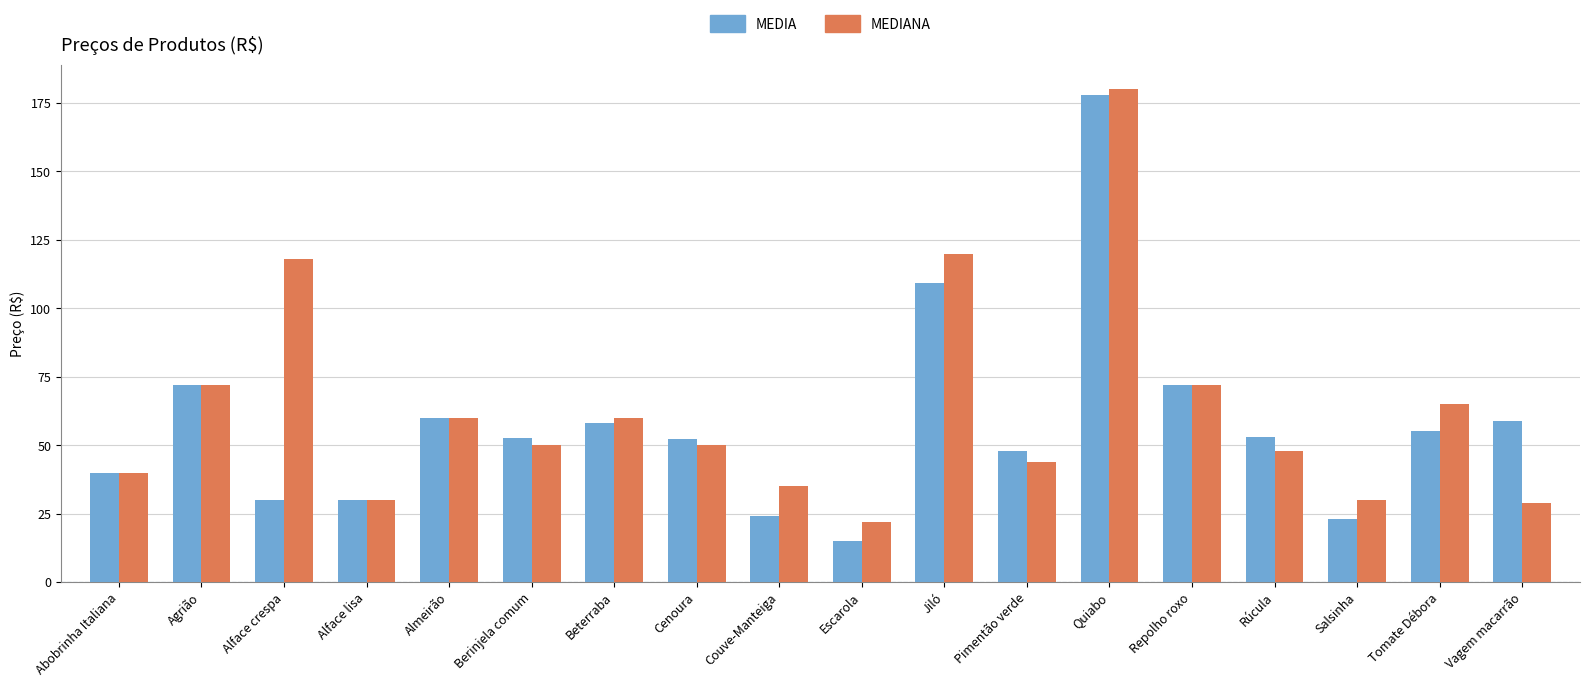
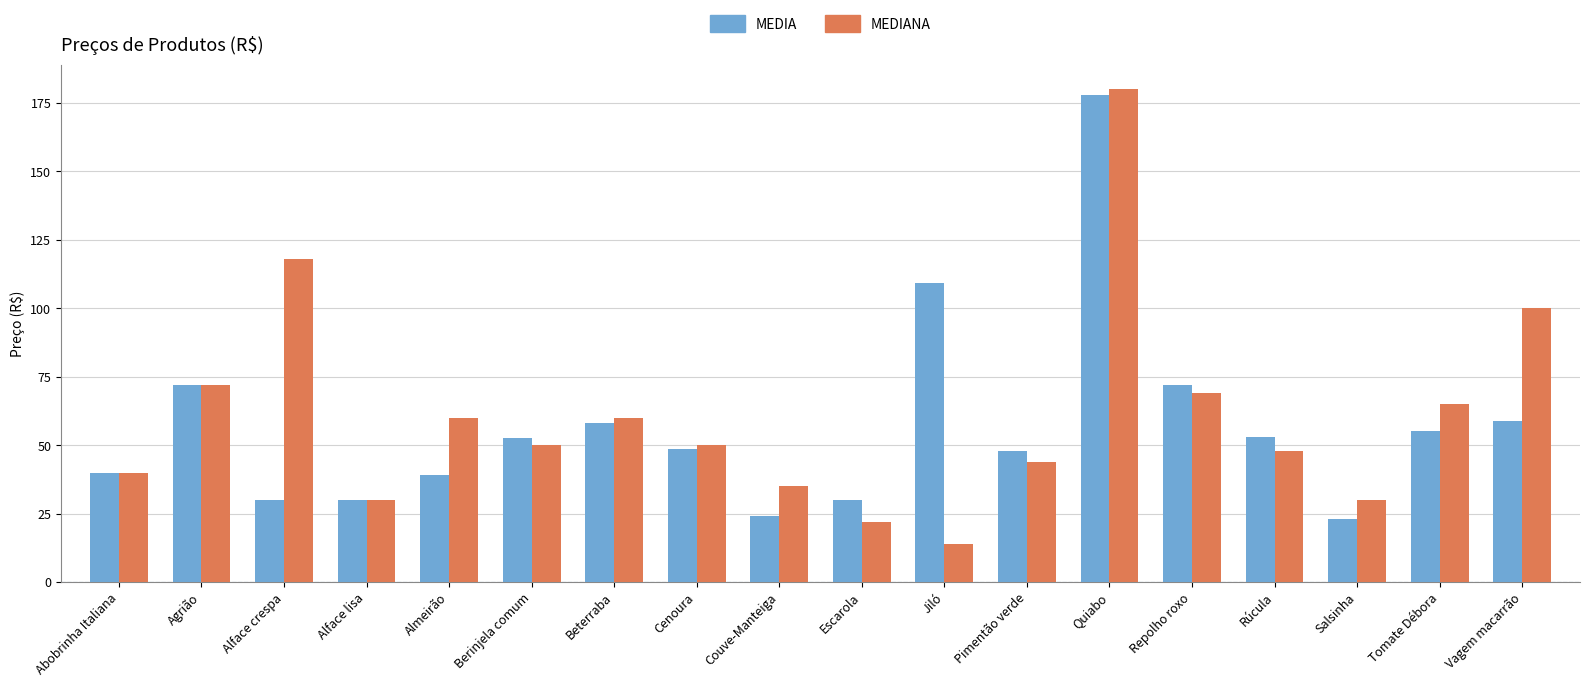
  {
    "MEDIA": {
      "Abobrinha Italiana": 40,
      "Agrião": 72,
      "Alface crespa": 30,
      "Alface lisa": 30,
-     "Almeirão": 60,
+     "Almeirão": 39,
      "Berinjela comum": 53,
      "Beterraba": 58,
-     "Cenoura": 52,
+     "Cenoura": 49,
      "Couve-Manteiga": 24,
-     "Escarola": 15,
+     "Escarola": 30,
      "Jiló": 109,
      "Pimentão verde": 48,
      "Quiabo": 178,
      "Repolho roxo": 72,
      "Rúcula": 53,
      "Salsinha": 23,
      "Tomate Débora": 55,
      "Vagem macarrão": 59
    },
    "MEDIANA": {
      "Abobrinha Italiana": 40,
      "Agrião": 72,
      "Alface crespa": 118,
      "Alface lisa": 30,
      "Almeirão": 60,
      "Berinjela comum": 50,
      "Beterraba": 60,
      "Cenoura": 50,
      "Couve-Manteiga": 35,
      "Escarola": 22,
-     "Jiló": 120,
+     "Jiló": 14,
      "Pimentão verde": 44,
      "Quiabo": 180,
-     "Repolho roxo": 72,
+     "Repolho roxo": 69,
      "Rúcula": 48,
      "Salsinha": 30,
      "Tomate Débora": 65,
-     "Vagem macarrão": 29
+     "Vagem macarrão": 100
    }
  }
